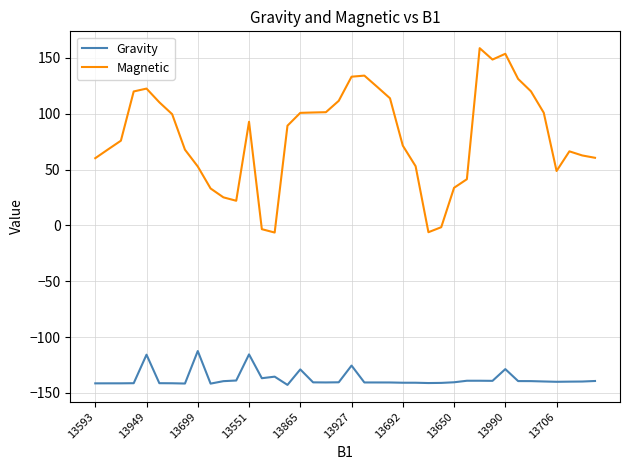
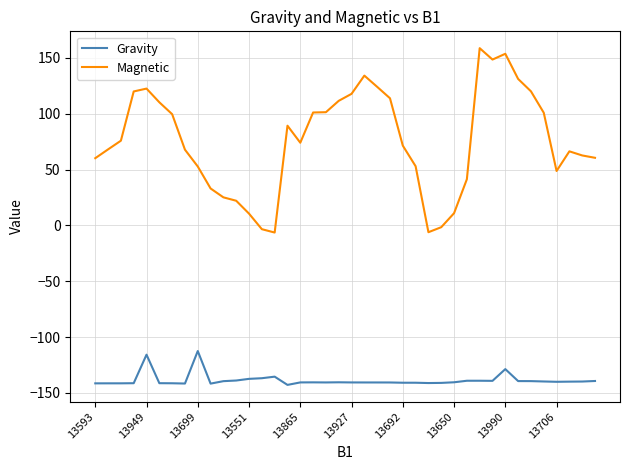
  {
    "Gravity": {
      "13593": -141,
      "13949": -116,
      "13699": -112,
-     "13551": -115,
-     "13865": -129,
-     "13927": -125,
+     "13551": -137,
+     "13865": -141,
+     "13927": -141,
      "13692": -141,
      "13650": -140,
      "13990": -129,
      "13706": -140
    },
    "Magnetic": {
      "13593": 60,
      "13949": 122,
      "13699": 53,
-     "13551": 93,
-     "13865": 101,
-     "13927": 133,
+     "13551": 10,
+     "13865": 74,
+     "13927": 118,
      "13692": 71,
-     "13650": 34,
+     "13650": 11,
      "13990": 154,
      "13706": 49
    }
  }
